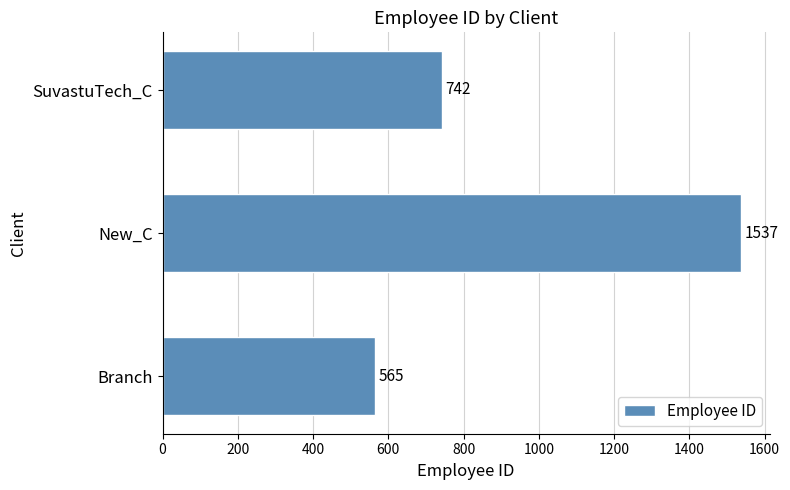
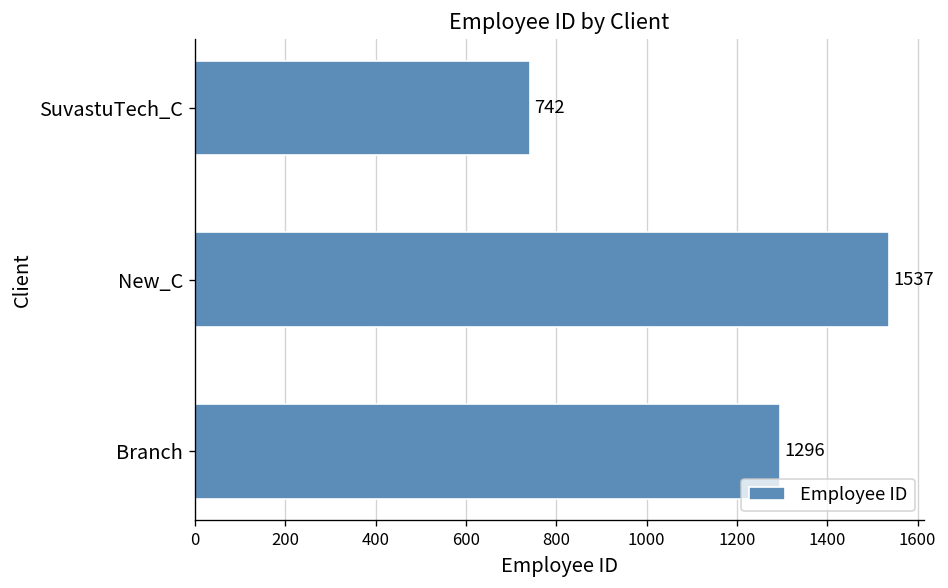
  {
    "SuvastuTech_C": 742,
    "New_C": 1537,
-   "Branch": 565
+   "Branch": 1296
  }
